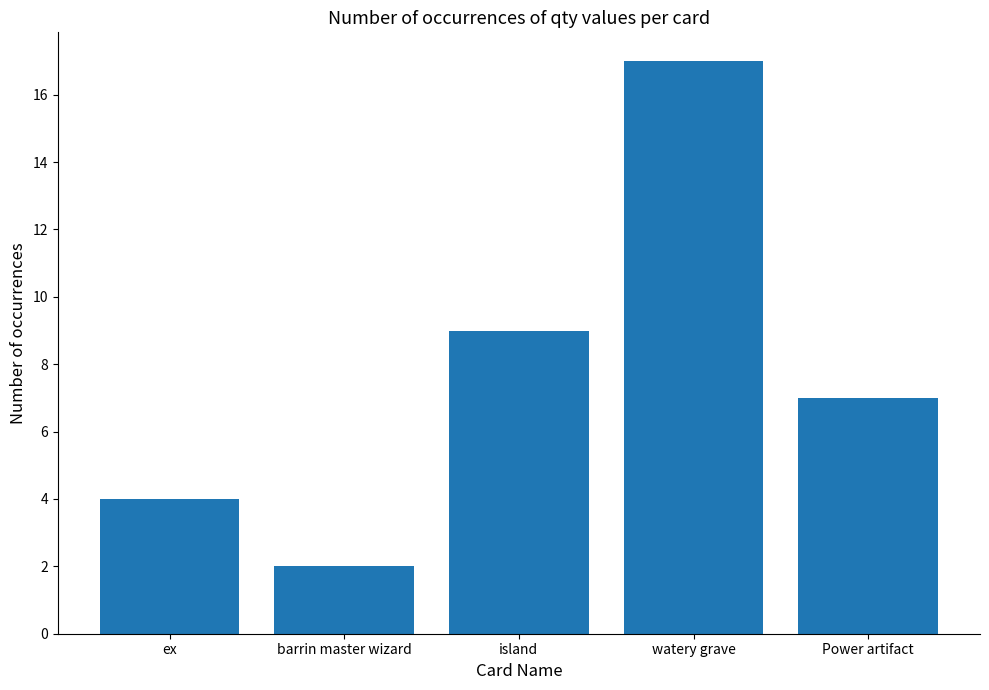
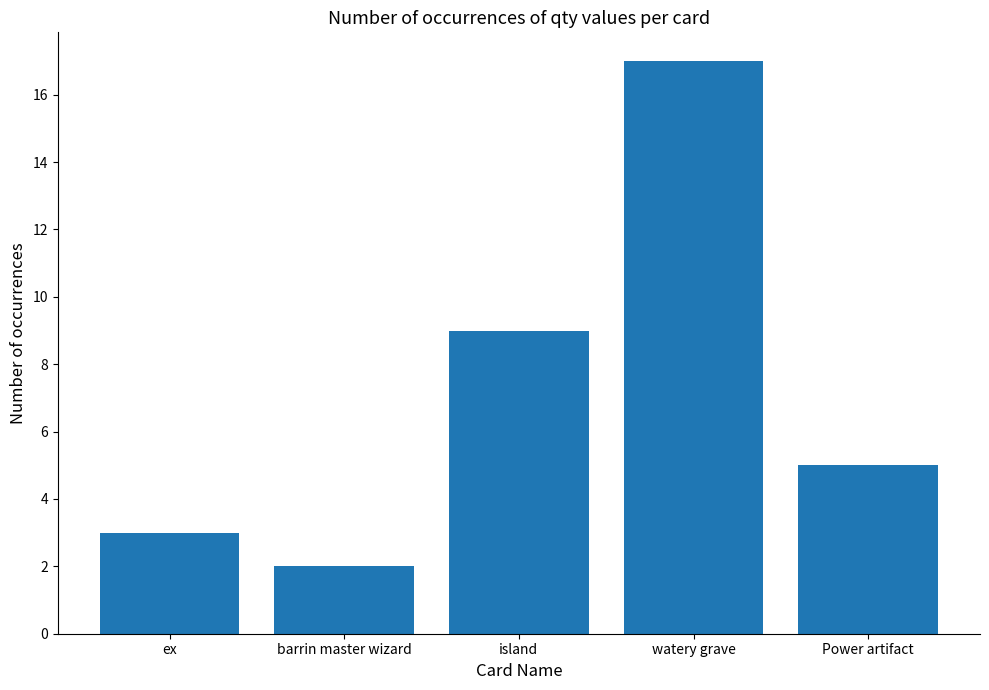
  {
-   "ex": 4,
+   "ex": 3,
    "barrin master wizard": 2,
    "island": 9,
    "watery grave": 17,
-   "Power artifact": 7
+   "Power artifact": 5
  }
